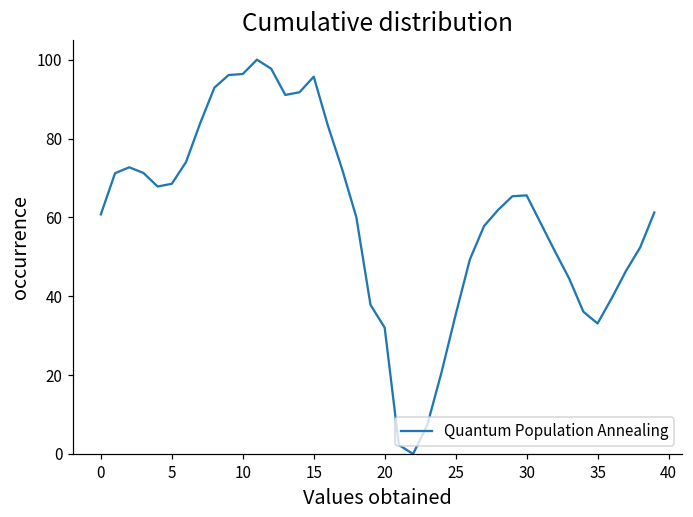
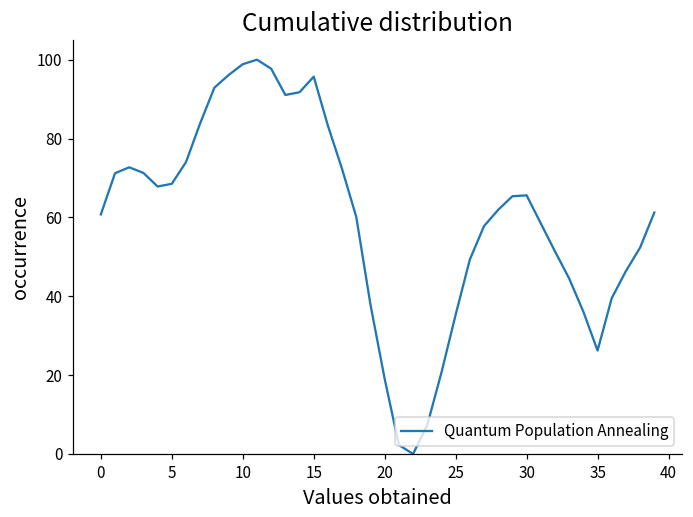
  {
    "0": 61,
    "5": 69,
-   "10": 96,
+   "10": 99,
    "15": 96,
-   "20": 32,
+   "20": 19,
    "25": 35,
    "30": 66,
-   "35": 33
+   "35": 26
  }
